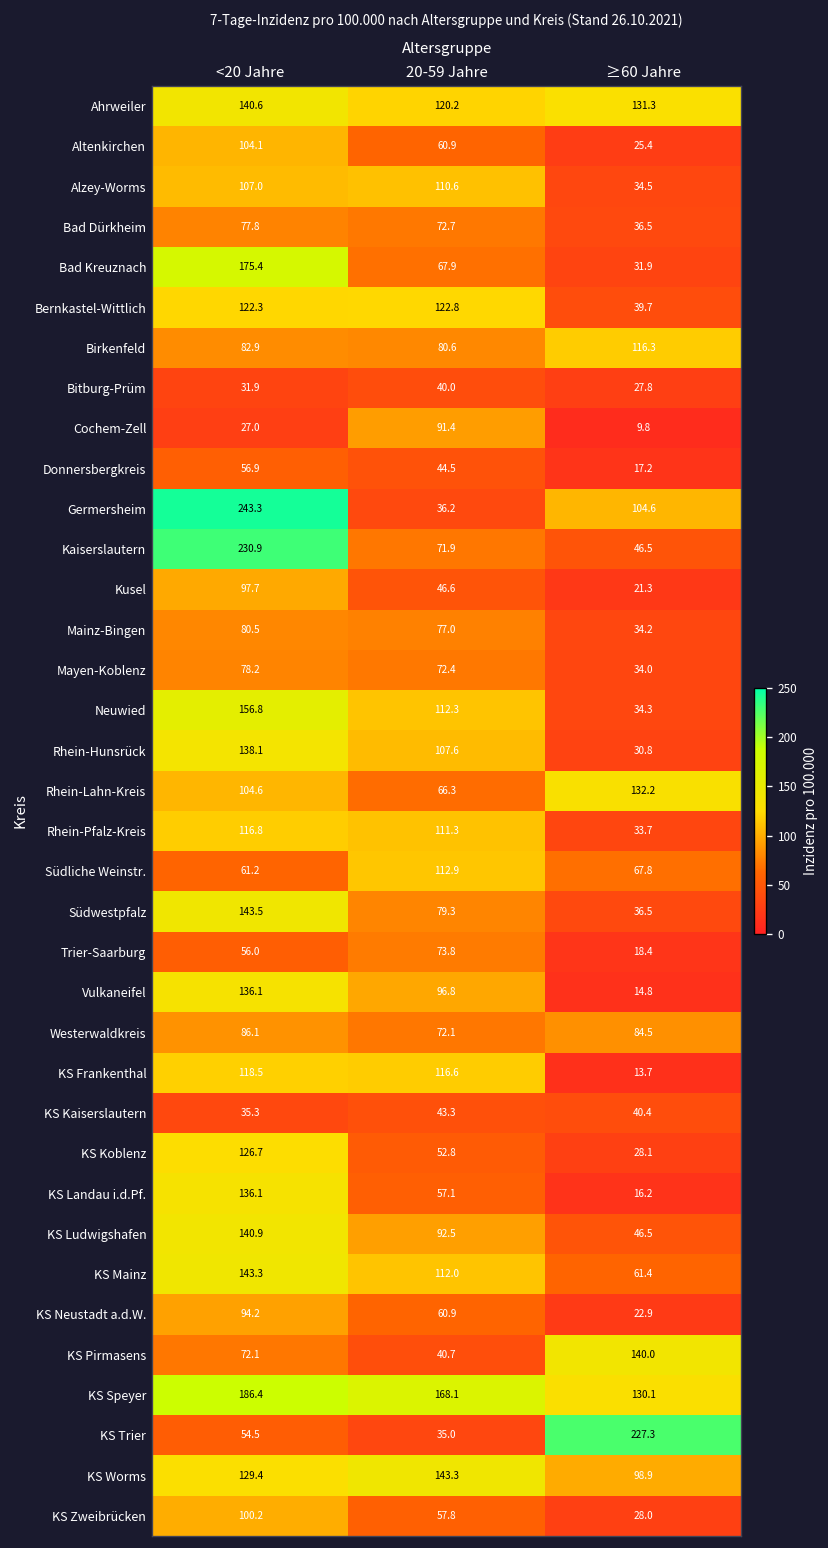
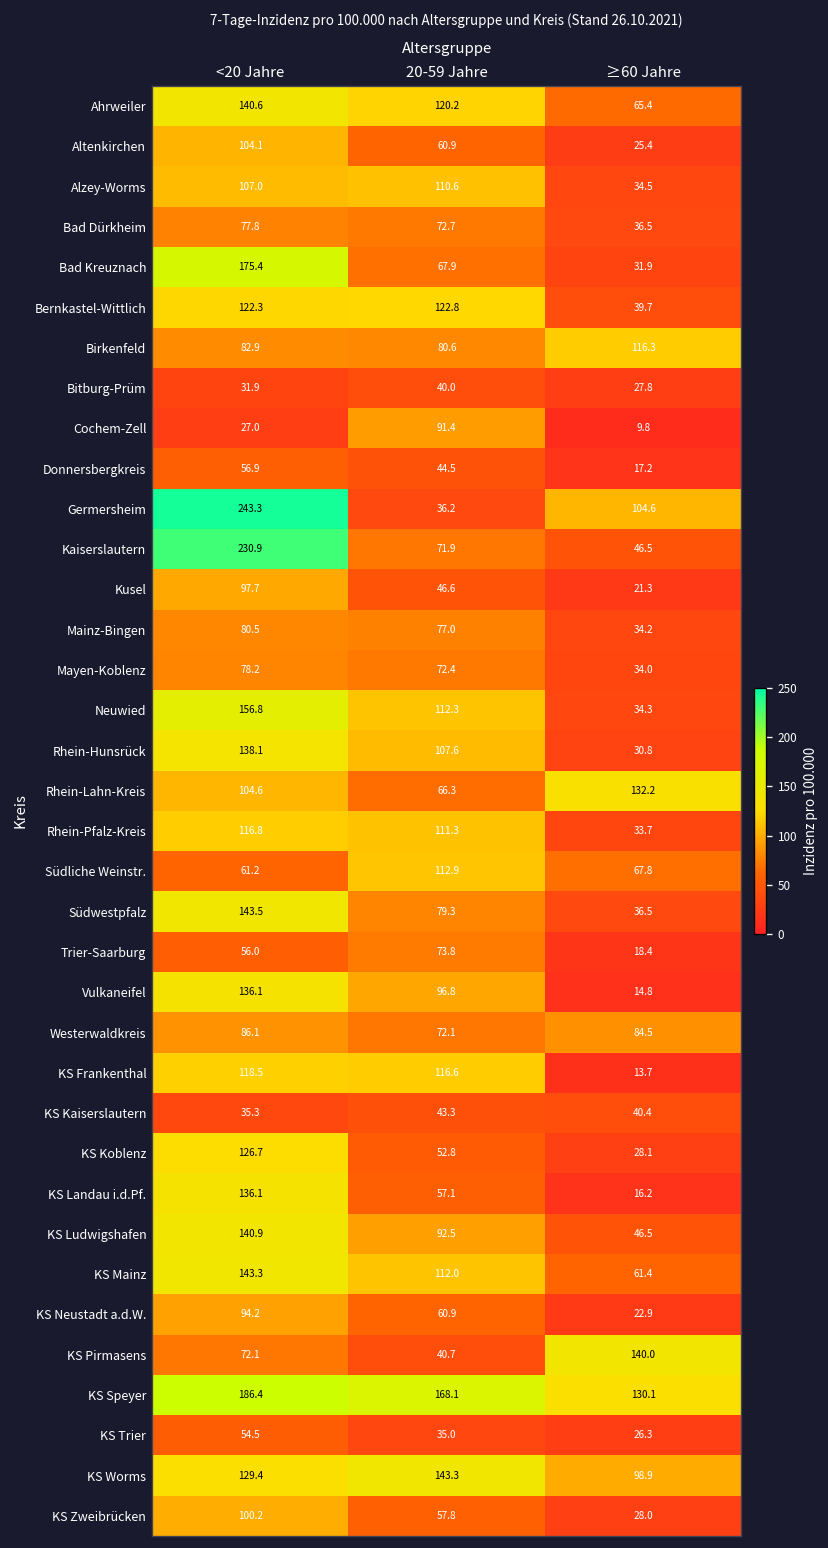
  {
    "Ahrweiler": {
      "<20 Jahre": 140.6,
      "20-59 Jahre": 120.2,
-     "≥60 Jahre": 131.3
+     "≥60 Jahre": 65.4
    },
    "Altenkirchen": {
      "<20 Jahre": 104.1,
      "20-59 Jahre": 60.9,
      "≥60 Jahre": 25.4
    },
    "Alzey-Worms": {
      "<20 Jahre": 107.0,
      "20-59 Jahre": 110.6,
      "≥60 Jahre": 34.5
    },
    "Bad Dürkheim": {
      "<20 Jahre": 77.8,
      "20-59 Jahre": 72.7,
      "≥60 Jahre": 36.5
    },
    "Bad Kreuznach": {
      "<20 Jahre": 175.4,
      "20-59 Jahre": 67.9,
      "≥60 Jahre": 31.9
    },
    "Bernkastel-Wittlich": {
      "<20 Jahre": 122.3,
      "20-59 Jahre": 122.8,
      "≥60 Jahre": 39.7
    },
    "Birkenfeld": {
      "<20 Jahre": 82.9,
      "20-59 Jahre": 80.6,
      "≥60 Jahre": 116.3
    },
    "Bitburg-Prüm": {
      "<20 Jahre": 31.9,
      "20-59 Jahre": 40.0,
      "≥60 Jahre": 27.8
    },
    "Cochem-Zell": {
      "<20 Jahre": 27.0,
      "20-59 Jahre": 91.4,
      "≥60 Jahre": 9.8
    },
    "Donnersbergkreis": {
      "<20 Jahre": 56.9,
      "20-59 Jahre": 44.5,
      "≥60 Jahre": 17.2
    },
    "Germersheim": {
      "<20 Jahre": 243.3,
      "20-59 Jahre": 36.2,
      "≥60 Jahre": 104.6
    },
    "Kaiserslautern": {
      "<20 Jahre": 230.9,
      "20-59 Jahre": 71.9,
      "≥60 Jahre": 46.5
    },
    "Kusel": {
      "<20 Jahre": 97.7,
      "20-59 Jahre": 46.6,
      "≥60 Jahre": 21.3
    },
    "Mainz-Bingen": {
      "<20 Jahre": 80.5,
      "20-59 Jahre": 77.0,
      "≥60 Jahre": 34.2
    },
    "Mayen-Koblenz": {
      "<20 Jahre": 78.2,
      "20-59 Jahre": 72.4,
      "≥60 Jahre": 34.0
    },
    "Neuwied": {
      "<20 Jahre": 156.8,
      "20-59 Jahre": 112.3,
      "≥60 Jahre": 34.3
    },
    "Rhein-Hunsrück": {
      "<20 Jahre": 138.1,
      "20-59 Jahre": 107.6,
      "≥60 Jahre": 30.8
    },
    "Rhein-Lahn-Kreis": {
      "<20 Jahre": 104.6,
      "20-59 Jahre": 66.3,
      "≥60 Jahre": 132.2
    },
    "Rhein-Pfalz-Kreis": {
      "<20 Jahre": 116.8,
      "20-59 Jahre": 111.3,
      "≥60 Jahre": 33.7
    },
    "Südliche Weinstr.": {
      "<20 Jahre": 61.2,
      "20-59 Jahre": 112.9,
      "≥60 Jahre": 67.8
    },
    "Südwestpfalz": {
      "<20 Jahre": 143.5,
      "20-59 Jahre": 79.3,
      "≥60 Jahre": 36.5
    },
    "Trier-Saarburg": {
      "<20 Jahre": 56.0,
      "20-59 Jahre": 73.8,
      "≥60 Jahre": 18.4
    },
    "Vulkaneifel": {
      "<20 Jahre": 136.1,
      "20-59 Jahre": 96.8,
      "≥60 Jahre": 14.8
    },
    "Westerwaldkreis": {
      "<20 Jahre": 86.1,
      "20-59 Jahre": 72.1,
      "≥60 Jahre": 84.5
    },
    "KS Frankenthal": {
      "<20 Jahre": 118.5,
      "20-59 Jahre": 116.6,
      "≥60 Jahre": 13.7
    },
    "KS Kaiserslautern": {
      "<20 Jahre": 35.3,
      "20-59 Jahre": 43.3,
      "≥60 Jahre": 40.4
    },
    "KS Koblenz": {
      "<20 Jahre": 126.7,
      "20-59 Jahre": 52.8,
      "≥60 Jahre": 28.1
    },
    "KS Landau i.d.Pf.": {
      "<20 Jahre": 136.1,
      "20-59 Jahre": 57.1,
      "≥60 Jahre": 16.2
    },
    "KS Ludwigshafen": {
      "<20 Jahre": 140.9,
      "20-59 Jahre": 92.5,
      "≥60 Jahre": 46.5
    },
    "KS Mainz": {
      "<20 Jahre": 143.3,
      "20-59 Jahre": 112.0,
      "≥60 Jahre": 61.4
    },
    "KS Neustadt a.d.W.": {
      "<20 Jahre": 94.2,
      "20-59 Jahre": 60.9,
      "≥60 Jahre": 22.9
    },
    "KS Pirmasens": {
      "<20 Jahre": 72.1,
      "20-59 Jahre": 40.7,
      "≥60 Jahre": 140.0
    },
    "KS Speyer": {
      "<20 Jahre": 186.4,
      "20-59 Jahre": 168.1,
      "≥60 Jahre": 130.1
    },
    "KS Trier": {
      "<20 Jahre": 54.5,
      "20-59 Jahre": 35.0,
-     "≥60 Jahre": 227.3
+     "≥60 Jahre": 26.3
    },
    "KS Worms": {
      "<20 Jahre": 129.4,
      "20-59 Jahre": 143.3,
      "≥60 Jahre": 98.9
    },
    "KS Zweibrücken": {
      "<20 Jahre": 100.2,
      "20-59 Jahre": 57.8,
      "≥60 Jahre": 28.0
    }
  }
